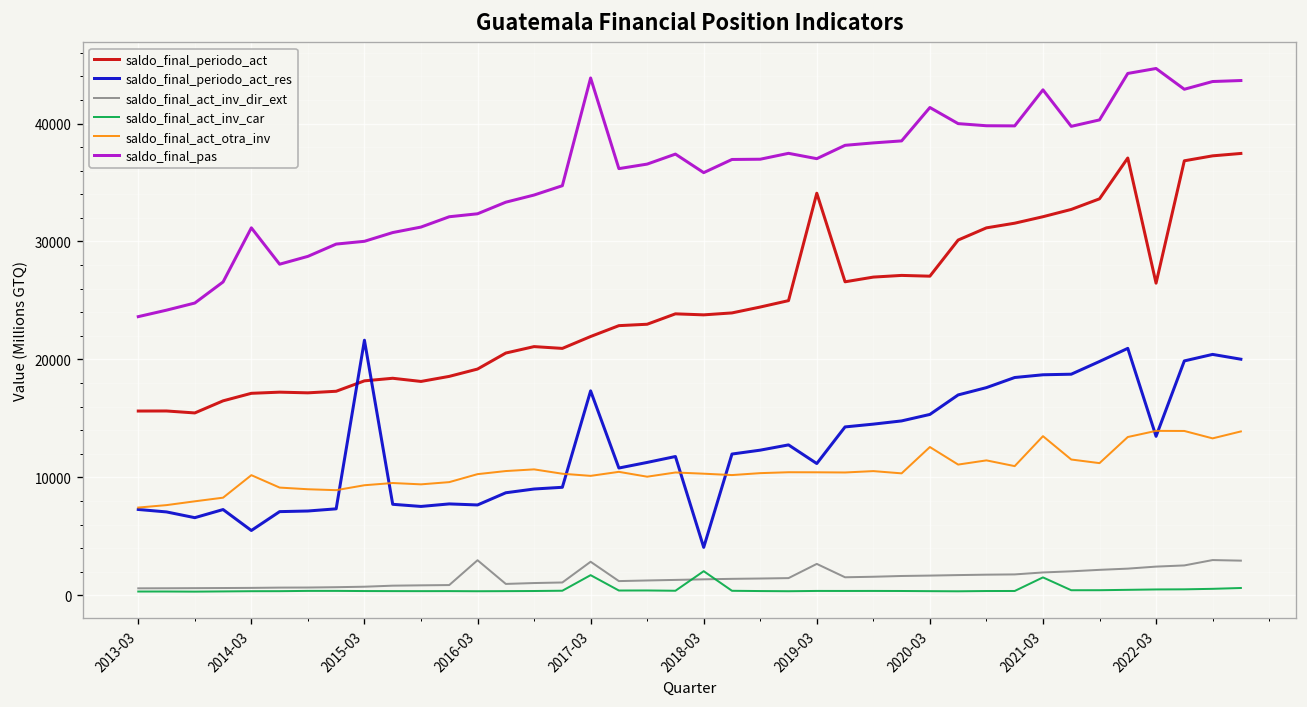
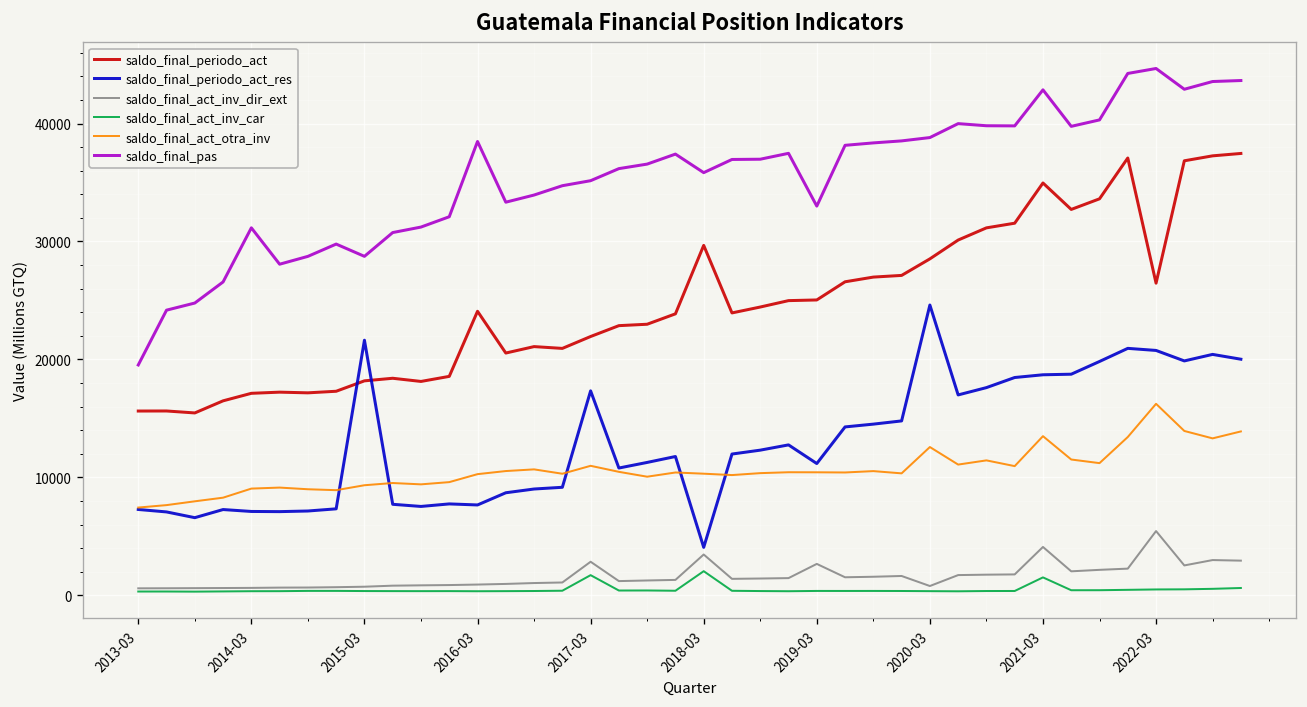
  {
    "saldo_final_periodo_act": {
      "2013-03": 16000,
      "2014-03": 17000,
      "2015-03": 18000,
-     "2016-03": 19000,
+     "2016-03": 24000,
      "2017-03": 22000,
-     "2018-03": 24000,
-     "2019-03": 34000,
-     "2020-03": 27000,
-     "2021-03": 32000,
+     "2018-03": 30000,
+     "2019-03": 25000,
+     "2020-03": 29000,
+     "2021-03": 35000,
      "2022-03": 26000
    },
    "saldo_final_periodo_act_res": {
-     "2014-03": 5000,
+     "2014-03": 7000,
      "2015-03": 22000,
      "2016-03": 8000,
      "2017-03": 17000,
      "2018-03": 4000,
      "2019-03": 11000,
-     "2020-03": 15000,
+     "2020-03": 25000,
      "2021-03": 19000,
-     "2022-03": 13000
+     "2022-03": 21000
    },
    "saldo_final_act_inv_dir_ext": {
      "2013-03": 1000,
      "2014-03": 1000,
      "2015-03": 1000,
-     "2016-03": 3000,
+     "2016-03": 1000,
      "2017-03": 3000,
-     "2018-03": 1000,
+     "2018-03": 3000,
      "2019-03": 3000,
-     "2020-03": 2000,
-     "2021-03": 2000,
-     "2022-03": 2000
+     "2020-03": 1000,
+     "2021-03": 4000,
+     "2022-03": 5000
    },
    "saldo_final_act_inv_car": {
      "2013-03": 0,
      "2014-03": 0,
      "2015-03": 0,
      "2016-03": 0,
      "2017-03": 2000,
      "2018-03": 2000,
      "2019-03": 0,
      "2020-03": 0,
      "2021-03": 2000,
      "2022-03": 0
    },
    "saldo_final_act_otra_inv": {
-     "2014-03": 10000,
+     "2014-03": 9000,
      "2015-03": 9000,
      "2016-03": 10000,
-     "2017-03": 10000,
+     "2017-03": 11000,
      "2018-03": 10000,
      "2019-03": 10000,
      "2020-03": 13000,
      "2021-03": 13000,
-     "2022-03": 14000
+     "2022-03": 16000
    },
    "saldo_final_pas": {
-     "2013-03": 24000,
+     "2013-03": 20000,
      "2014-03": 31000,
-     "2015-03": 30000,
-     "2016-03": 32000,
-     "2017-03": 44000,
+     "2015-03": 29000,
+     "2016-03": 38000,
+     "2017-03": 35000,
      "2018-03": 36000,
-     "2019-03": 37000,
-     "2020-03": 41000,
+     "2019-03": 33000,
+     "2020-03": 39000,
      "2021-03": 43000,
      "2022-03": 45000
    }
  }
